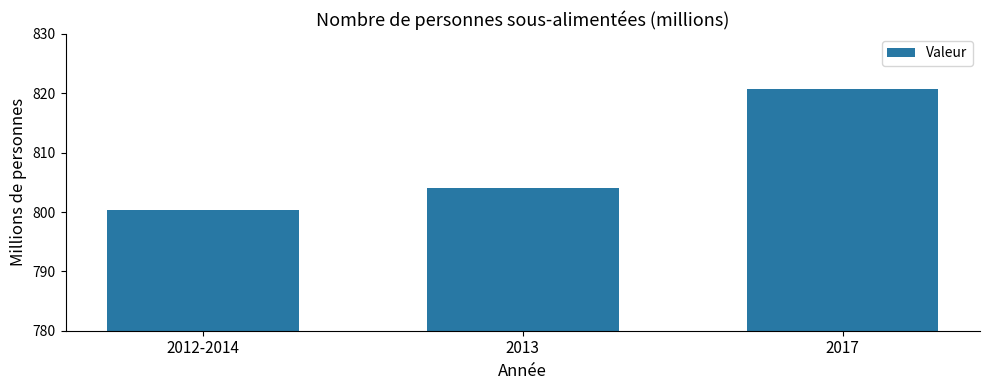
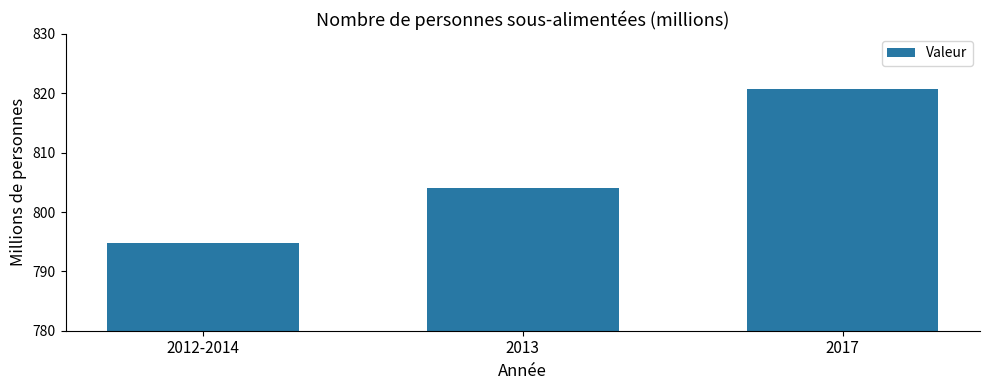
  {
-   "2012-2014": 800,
+   "2012-2014": 795,
    "2013": 804,
    "2017": 821
  }
